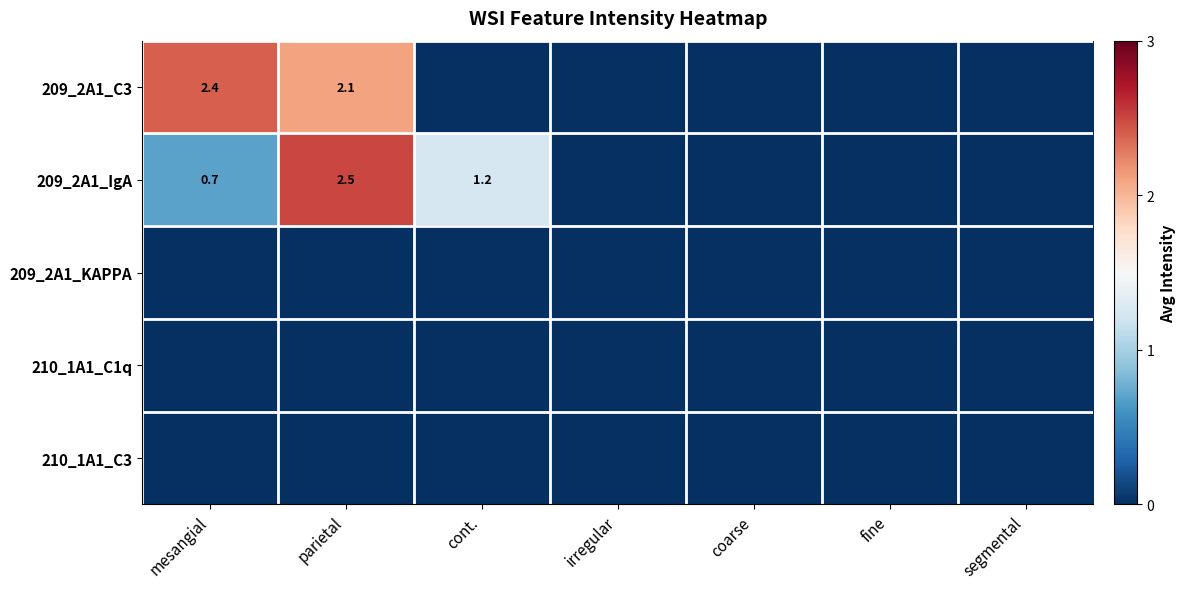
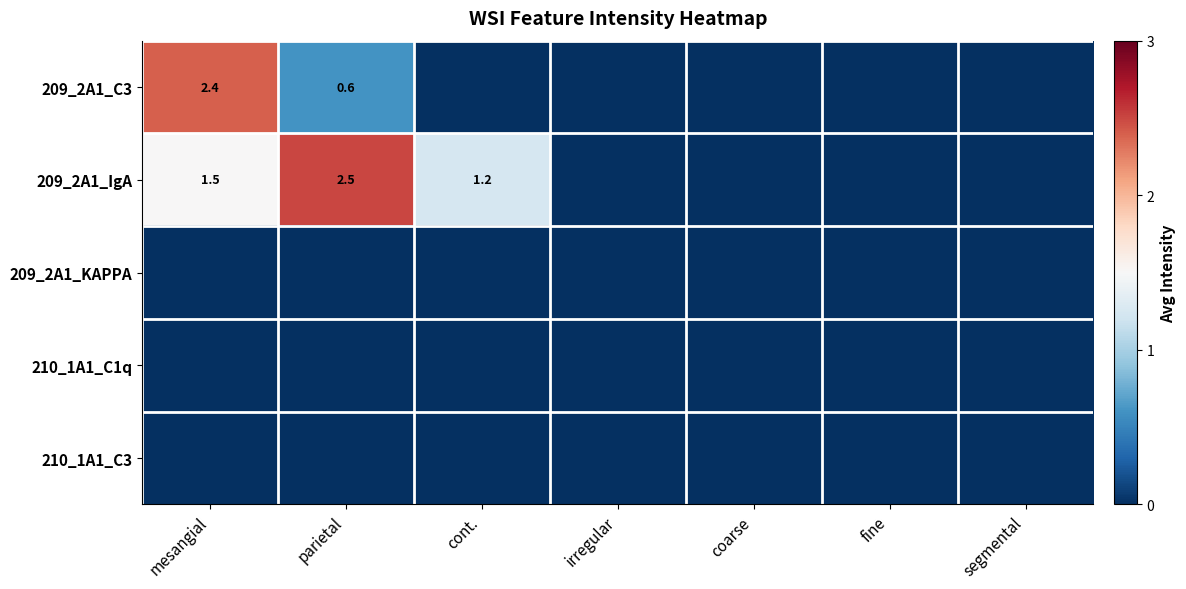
  {
    "209_2A1_C3": {
      "mesangial": 2.4,
-     "parietal": 2.1
+     "parietal": 0.6
    },
    "209_2A1_IgA": {
-     "mesangial": 0.7,
+     "mesangial": 1.5,
      "parietal": 2.5,
      "cont.": 1.2
    }
  }
